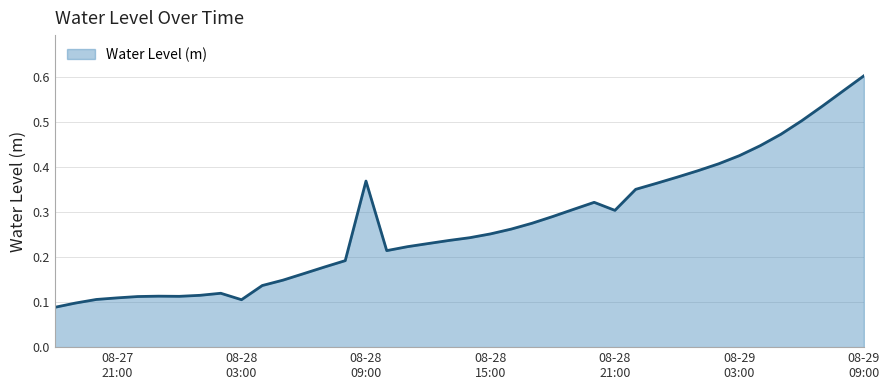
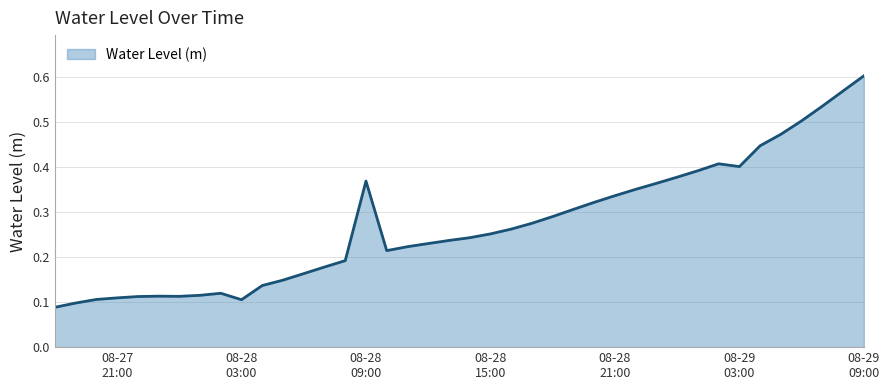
  {
    "08-27 21:00": 0.11,
    "08-28 03:00": 0.11,
    "08-28 09:00": 0.37,
    "08-28 15:00": 0.25,
-   "08-28 21:00": 0.30,
-   "08-29 03:00": 0.42,
+   "08-28 21:00": 0.34,
+   "08-29 03:00": 0.40,
    "08-29 09:00": 0.60
  }
